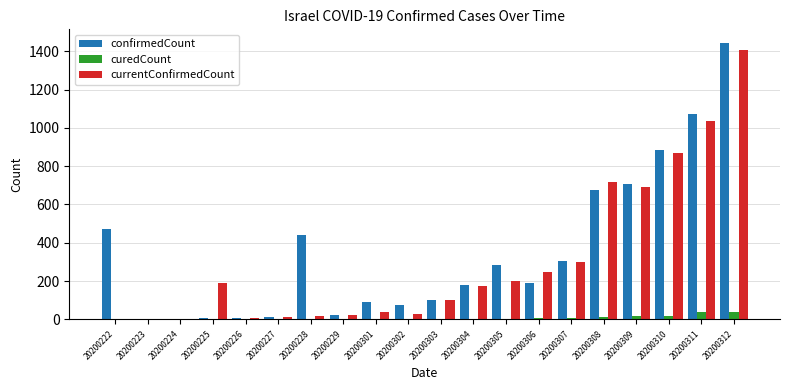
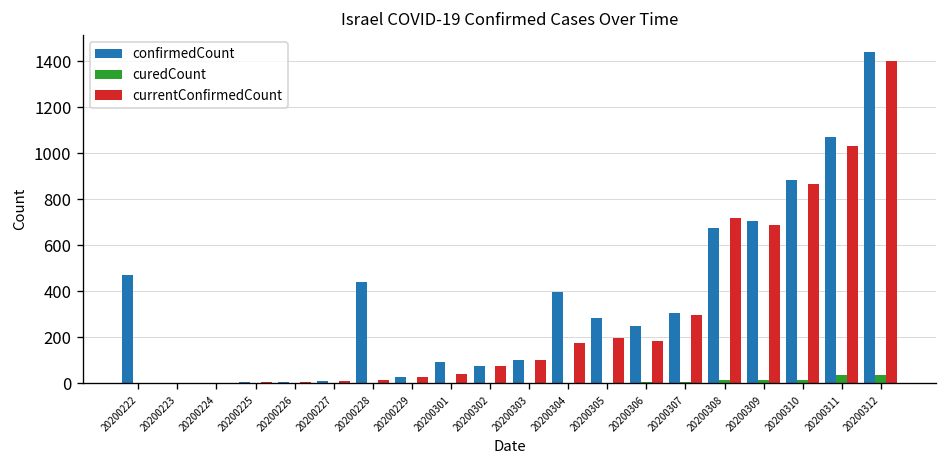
  {
    "confirmedCount": {
      "20200222": 470,
      "20200228": 440,
      "20200229": 30,
      "20200301": 90,
      "20200302": 80,
      "20200303": 100,
-     "20200304": 180,
+     "20200304": 400,
      "20200305": 280,
-     "20200306": 190,
+     "20200306": 250,
      "20200307": 300,
      "20200308": 680,
      "20200309": 710,
      "20200310": 880,
      "20200311": 1070,
      "20200312": 1440
    },
    "curedCount": {
      "20200222": 0,
      "20200223": 0,
      "20200224": 0,
      "20200225": 0,
      "20200226": 0,
      "20200227": 0,
      "20200228": 0,
      "20200229": 0,
      "20200301": 0,
      "20200302": 0,
      "20200303": 0,
      "20200308": 10,
      "20200309": 20,
      "20200310": 20,
      "20200311": 40,
      "20200312": 40
    },
    "currentConfirmedCount": {
-     "20200225": 190,
+     "20200225": 10,
      "20200228": 20,
      "20200229": 30,
      "20200301": 40,
-     "20200302": 30,
+     "20200302": 80,
      "20200303": 100,
      "20200304": 180,
      "20200305": 200,
-     "20200306": 250,
+     "20200306": 180,
      "20200307": 300,
      "20200308": 720,
      "20200309": 690,
      "20200310": 870,
      "20200311": 1030,
      "20200312": 1400
    }
  }
